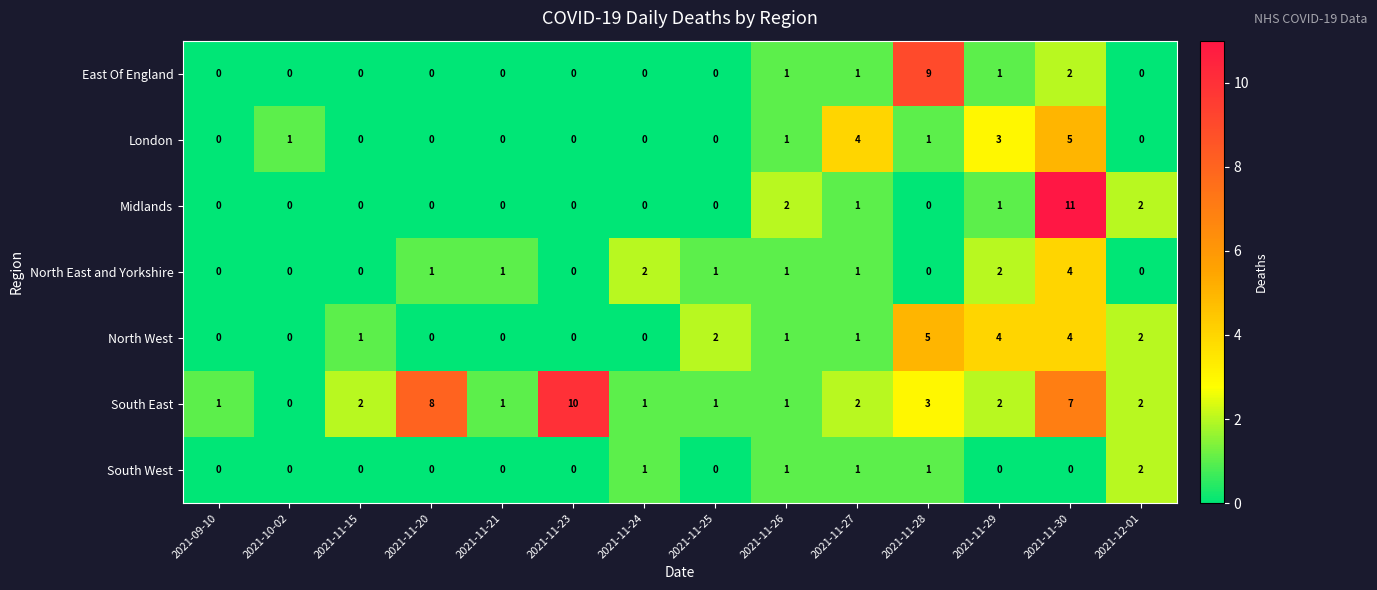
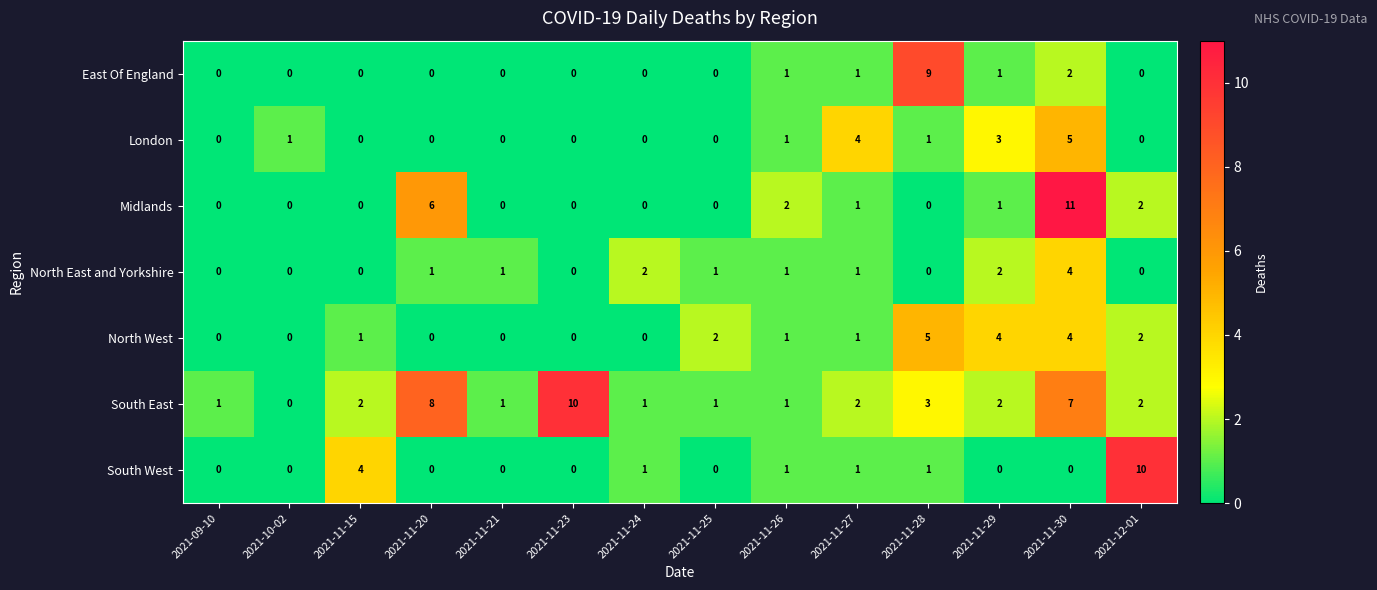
  {
    "East Of England": {
      "2021-09-10": 0,
      "2021-10-02": 0,
      "2021-11-15": 0,
      "2021-11-20": 0,
      "2021-11-21": 0,
      "2021-11-23": 0,
      "2021-11-24": 0,
      "2021-11-25": 0,
      "2021-11-26": 1,
      "2021-11-27": 1,
      "2021-11-28": 9,
      "2021-11-29": 1,
      "2021-11-30": 2,
      "2021-12-01": 0
    },
    "London": {
      "2021-09-10": 0,
      "2021-10-02": 1,
      "2021-11-15": 0,
      "2021-11-20": 0,
      "2021-11-21": 0,
      "2021-11-23": 0,
      "2021-11-24": 0,
      "2021-11-25": 0,
      "2021-11-26": 1,
      "2021-11-27": 4,
      "2021-11-28": 1,
      "2021-11-29": 3,
      "2021-11-30": 5,
      "2021-12-01": 0
    },
    "Midlands": {
      "2021-09-10": 0,
      "2021-10-02": 0,
      "2021-11-15": 0,
-     "2021-11-20": 0,
+     "2021-11-20": 6,
      "2021-11-21": 0,
      "2021-11-23": 0,
      "2021-11-24": 0,
      "2021-11-25": 0,
      "2021-11-26": 2,
      "2021-11-27": 1,
      "2021-11-28": 0,
      "2021-11-29": 1,
      "2021-11-30": 11,
      "2021-12-01": 2
    },
    "North East and Yorkshire": {
      "2021-09-10": 0,
      "2021-10-02": 0,
      "2021-11-15": 0,
      "2021-11-20": 1,
      "2021-11-21": 1,
      "2021-11-23": 0,
      "2021-11-24": 2,
      "2021-11-25": 1,
      "2021-11-26": 1,
      "2021-11-27": 1,
      "2021-11-28": 0,
      "2021-11-29": 2,
      "2021-11-30": 4,
      "2021-12-01": 0
    },
    "North West": {
      "2021-09-10": 0,
      "2021-10-02": 0,
      "2021-11-15": 1,
      "2021-11-20": 0,
      "2021-11-21": 0,
      "2021-11-23": 0,
      "2021-11-24": 0,
      "2021-11-25": 2,
      "2021-11-26": 1,
      "2021-11-27": 1,
      "2021-11-28": 5,
      "2021-11-29": 4,
      "2021-11-30": 4,
      "2021-12-01": 2
    },
    "South East": {
      "2021-09-10": 1,
      "2021-10-02": 0,
      "2021-11-15": 2,
      "2021-11-20": 8,
      "2021-11-21": 1,
      "2021-11-23": 10,
      "2021-11-24": 1,
      "2021-11-25": 1,
      "2021-11-26": 1,
      "2021-11-27": 2,
      "2021-11-28": 3,
      "2021-11-29": 2,
      "2021-11-30": 7,
      "2021-12-01": 2
    },
    "South West": {
      "2021-09-10": 0,
      "2021-10-02": 0,
-     "2021-11-15": 0,
+     "2021-11-15": 4,
      "2021-11-20": 0,
      "2021-11-21": 0,
      "2021-11-23": 0,
      "2021-11-24": 1,
      "2021-11-25": 0,
      "2021-11-26": 1,
      "2021-11-27": 1,
      "2021-11-28": 1,
      "2021-11-29": 0,
      "2021-11-30": 0,
-     "2021-12-01": 2
+     "2021-12-01": 10
    }
  }
